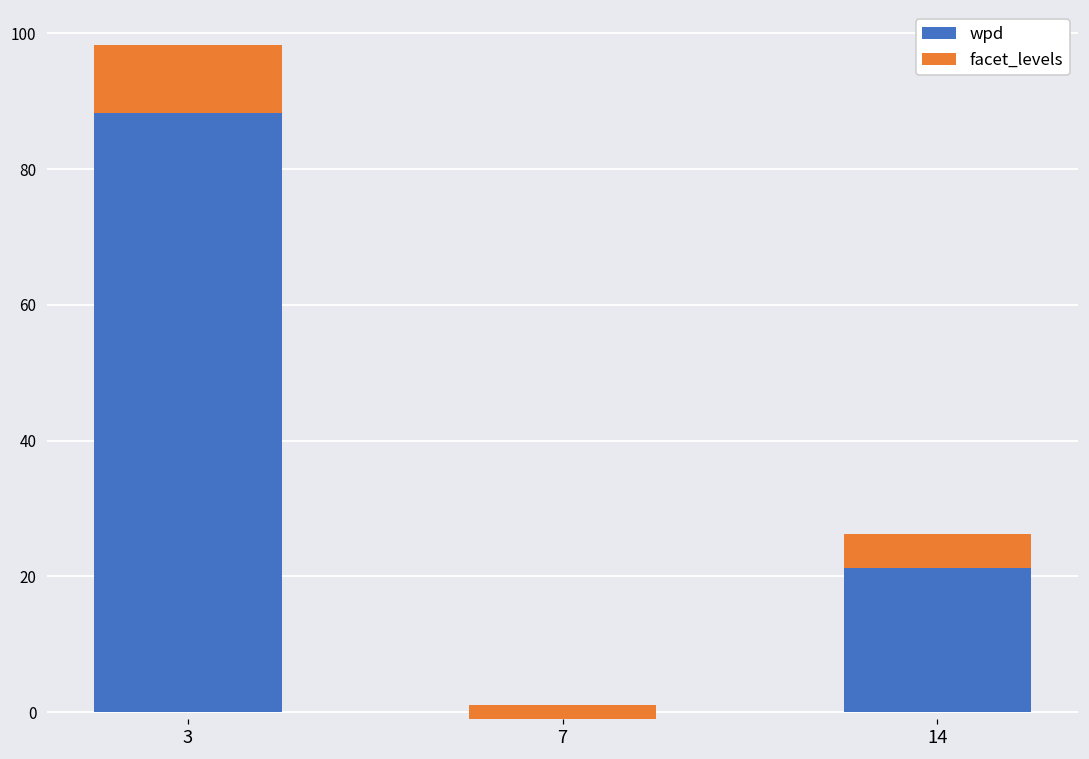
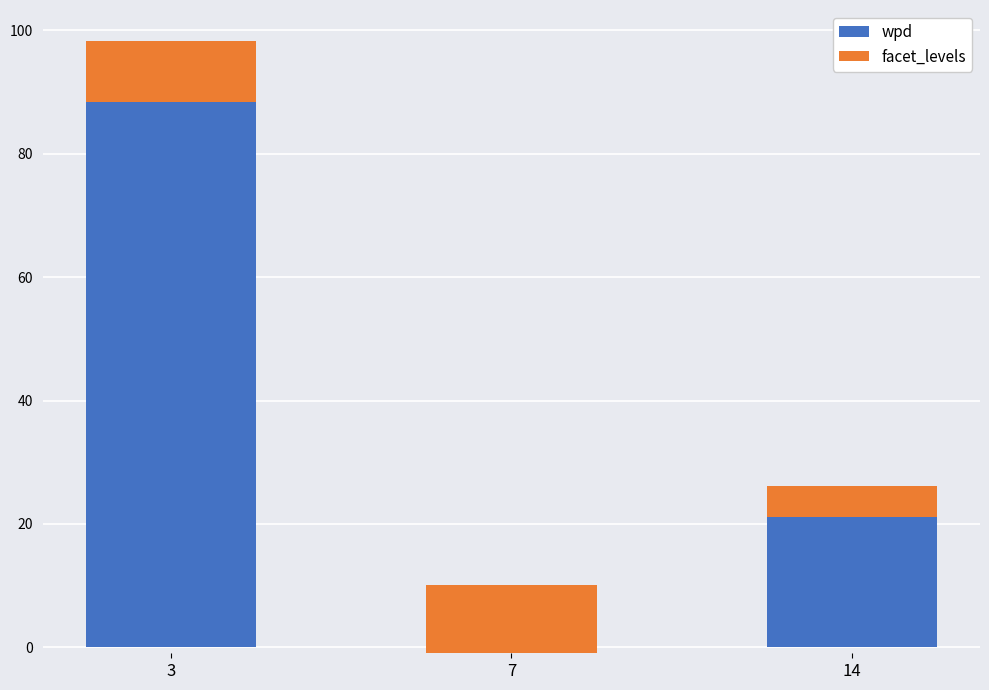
  {
    "wpd": {
      "3": 88,
      "7": -1,
      "14": 21
    },
    "facet_levels": {
      "3": 10,
-     "7": 2,
+     "7": 11,
      "14": 5
    }
  }
